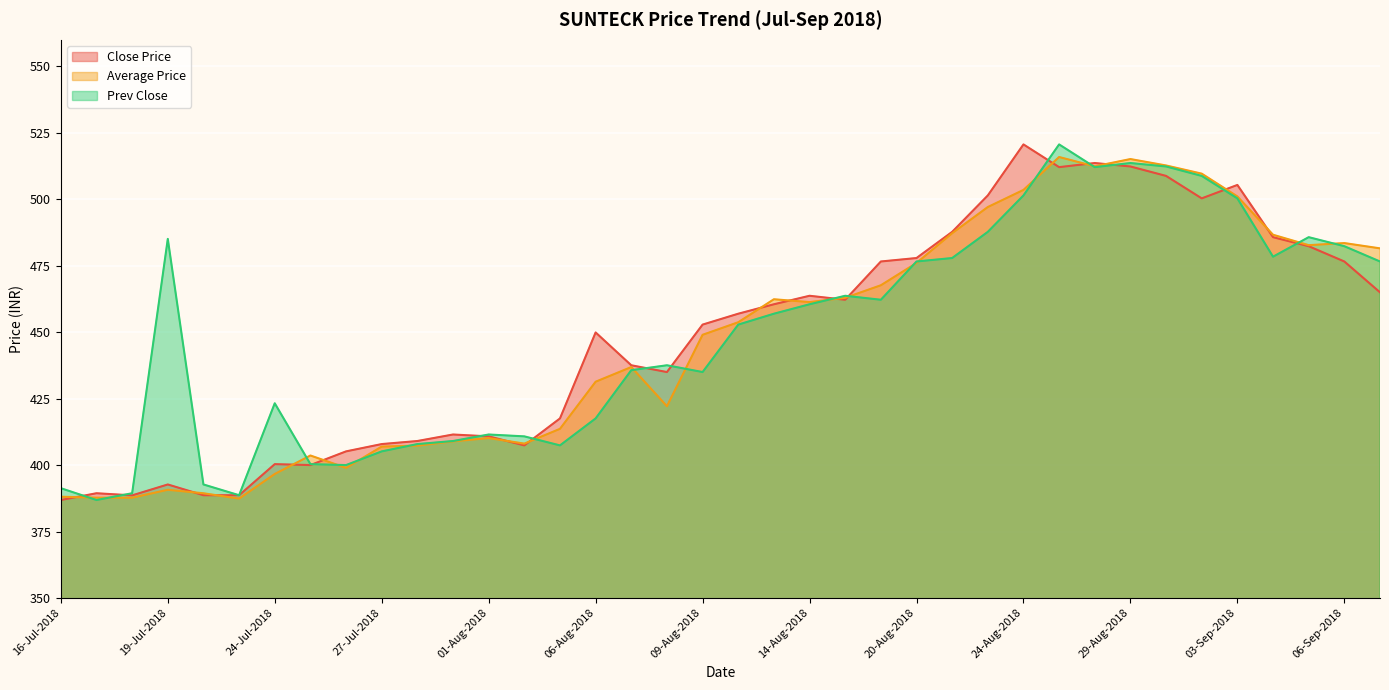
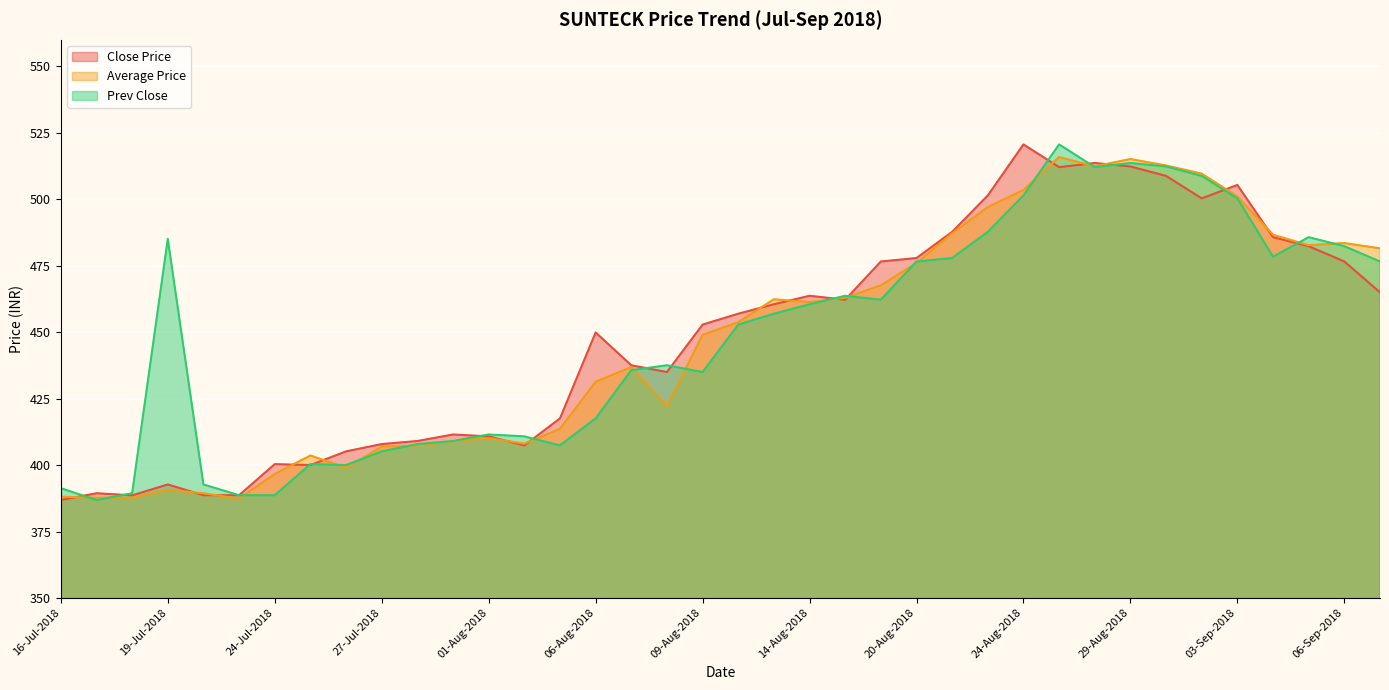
  {
    "Close Price": {
      "16-Jul-2018": 387,
      "19-Jul-2018": 393,
      "24-Jul-2018": 400,
      "06-Aug-2018": 450,
      "09-Aug-2018": 453,
      "14-Aug-2018": 464,
      "20-Aug-2018": 478,
      "24-Aug-2018": 521,
      "29-Aug-2018": 512,
      "03-Sep-2018": 505,
      "06-Sep-2018": 477
    },
    "Average Price": {
      "16-Jul-2018": 388,
      "19-Jul-2018": 391,
      "24-Jul-2018": 397,
      "06-Aug-2018": 431,
      "09-Aug-2018": 449,
      "24-Aug-2018": 504,
      "29-Aug-2018": 515,
      "06-Sep-2018": 484
    },
    "Prev Close": {
      "16-Jul-2018": 391,
      "19-Jul-2018": 485,
-     "24-Jul-2018": 423,
+     "24-Jul-2018": 389,
      "27-Jul-2018": 405,
      "06-Aug-2018": 418,
      "09-Aug-2018": 435,
      "24-Aug-2018": 501,
      "29-Aug-2018": 514,
      "06-Sep-2018": 482
    }
  }
